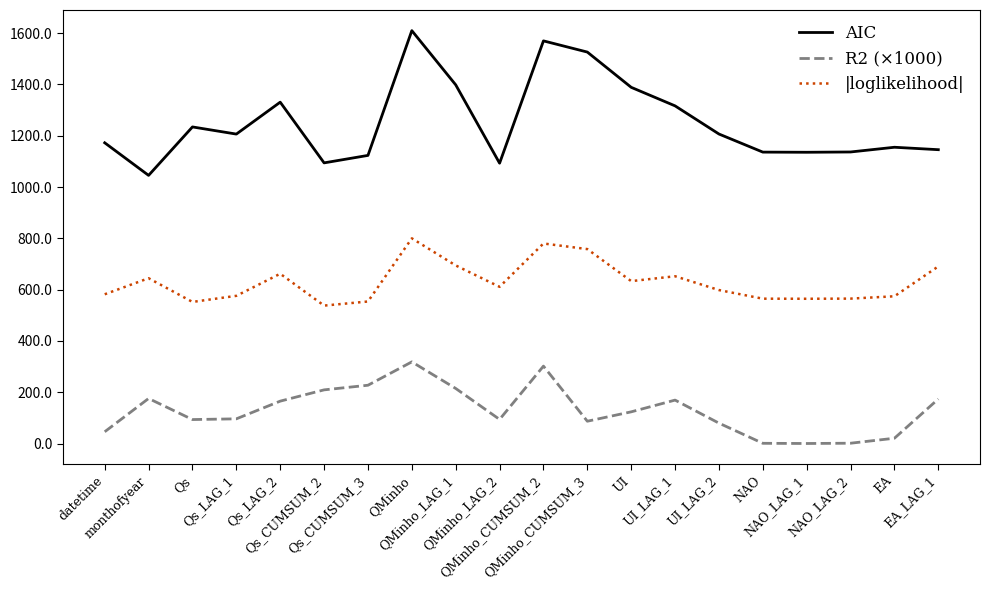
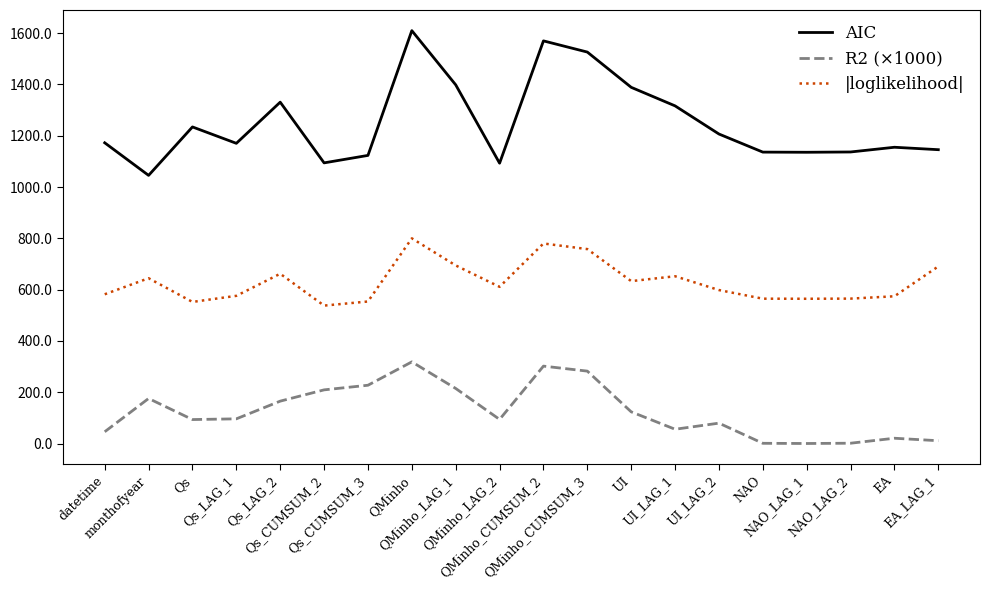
  {
    "AIC": {
      "datetime": 1170,
      "monthofyear": 1050,
      "Qs": 1230,
-     "Qs_LAG_1": 1210,
+     "Qs_LAG_1": 1170,
      "Qs_LAG_2": 1330,
      "Qs_CUMSUM_2": 1090,
      "Qs_CUMSUM_3": 1120,
      "QMinho": 1610,
      "QMinho_LAG_1": 1400,
      "QMinho_LAG_2": 1090,
      "QMinho_CUMSUM_2": 1570,
      "QMinho_CUMSUM_3": 1530,
      "UI": 1390,
      "UI_LAG_1": 1320,
      "UI_LAG_2": 1210,
      "NAO": 1140,
      "NAO_LAG_1": 1140,
      "NAO_LAG_2": 1140,
      "EA": 1160,
      "EA_LAG_1": 1150
    },
    "R2 (×1000)": {
      "datetime": 50,
      "monthofyear": 180,
      "Qs": 90,
      "Qs_LAG_1": 100,
      "Qs_LAG_2": 170,
      "Qs_CUMSUM_2": 210,
      "Qs_CUMSUM_3": 230,
      "QMinho": 320,
      "QMinho_LAG_1": 210,
      "QMinho_LAG_2": 90,
      "QMinho_CUMSUM_2": 300,
-     "QMinho_CUMSUM_3": 90,
+     "QMinho_CUMSUM_3": 280,
      "UI": 120,
-     "UI_LAG_1": 170,
+     "UI_LAG_1": 60,
      "UI_LAG_2": 80,
      "NAO": 0,
      "NAO_LAG_1": 0,
      "NAO_LAG_2": 0,
      "EA": 20,
-     "EA_LAG_1": 170
+     "EA_LAG_1": 10
    },
    "|loglikelihood|": {
      "datetime": 580,
      "monthofyear": 640,
      "Qs": 550,
      "Qs_LAG_1": 580,
      "Qs_LAG_2": 660,
      "Qs_CUMSUM_2": 540,
      "Qs_CUMSUM_3": 550,
      "QMinho": 800,
      "QMinho_LAG_1": 690,
      "QMinho_LAG_2": 610,
      "QMinho_CUMSUM_2": 780,
      "QMinho_CUMSUM_3": 760,
      "UI": 630,
      "UI_LAG_1": 650,
      "UI_LAG_2": 600,
      "NAO": 560,
      "NAO_LAG_1": 560,
      "NAO_LAG_2": 570,
      "EA": 570,
      "EA_LAG_1": 690
    }
  }
